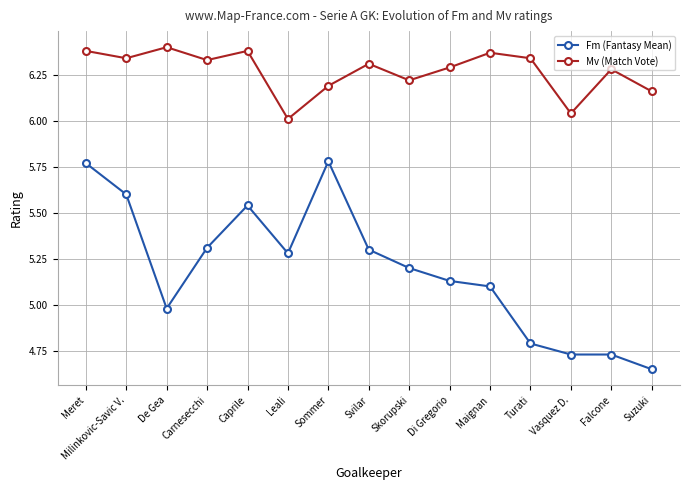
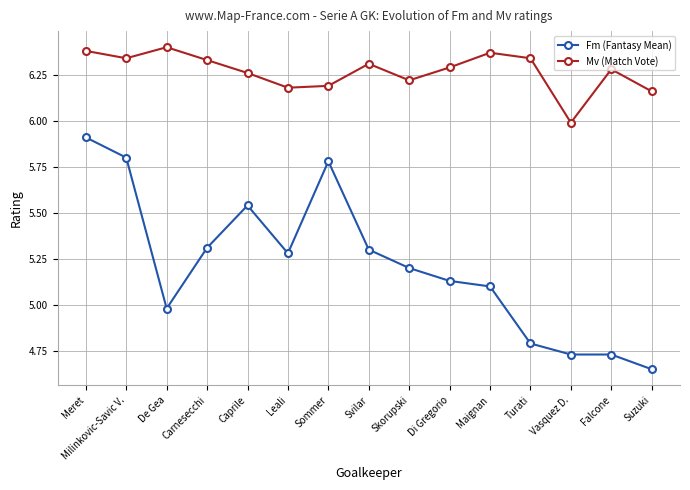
  {
    "Fm (Fantasy Mean)": {
-     "Meret": 5.77,
-     "Milinkovic-Savic V.": 5.6,
+     "Meret": 5.91,
+     "Milinkovic-Savic V.": 5.8,
      "De Gea": 4.98,
      "Carnesecchi": 5.31,
      "Caprile": 5.54,
      "Leali": 5.28,
      "Sommer": 5.78,
      "Svilar": 5.30,
      "Skorupski": 5.20,
      "Di Gregorio": 5.13,
      "Maignan": 5.10,
      "Turati": 4.79,
      "Vasquez D.": 4.73,
      "Falcone": 4.73,
      "Suzuki": 4.65
    },
    "Mv (Match Vote)": {
      "Meret": 6.38,
      "Milinkovic-Savic V.": 6.34,
      "De Gea": 6.40,
      "Carnesecchi": 6.33,
-     "Caprile": 6.38,
-     "Leali": 6.01,
+     "Caprile": 6.26,
+     "Leali": 6.18,
      "Sommer": 6.19,
      "Svilar": 6.31,
      "Skorupski": 6.22,
      "Di Gregorio": 6.29,
      "Maignan": 6.37,
      "Turati": 6.34,
-     "Vasquez D.": 6.04,
+     "Vasquez D.": 5.99,
      "Suzuki": 6.16
    }
  }
